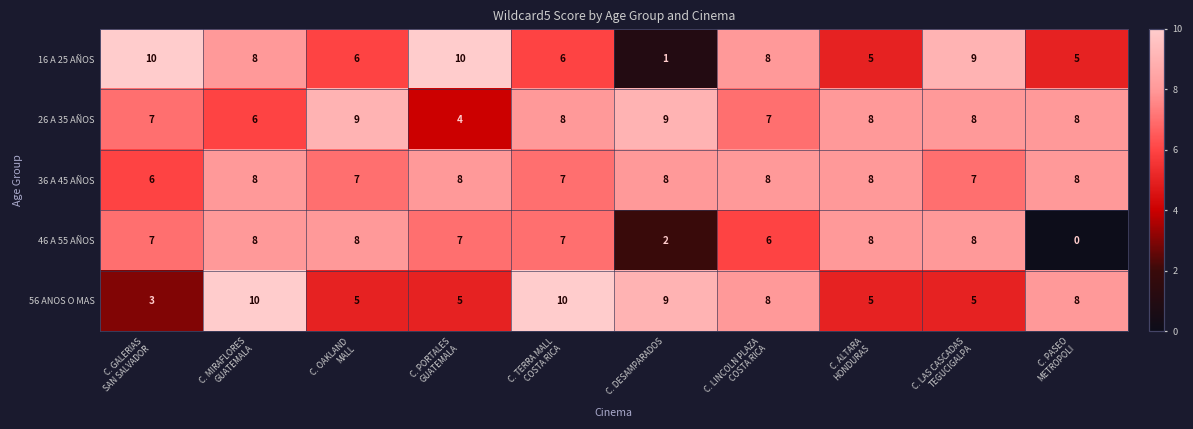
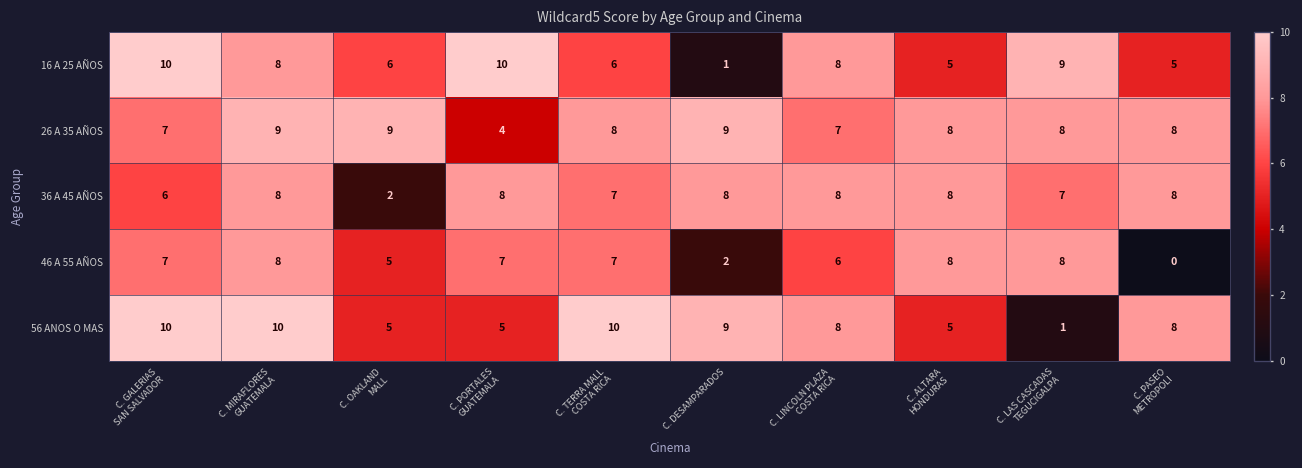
  {
    "16 A 25 AÑOS": {
      "C. GALERIAS SAN SALVADOR": 10,
      "C. MIRAFLORES GUATEMALA": 8,
      "C. OAKLAND MALL": 6,
      "C. PORTALES GUATEMALA": 10,
      "C. TERRA MALL COSTA RICA": 6,
      "C. DESAMPARADOS": 1,
      "C. LINCOLN PLAZA COSTA RICA": 8,
      "C. ALTARA HONDURAS": 5,
      "C. LAS CASCADAS TEGUCIGALPA": 9,
      "C. PASEO METROPOLI": 5
    },
    "26 A 35 AÑOS": {
      "C. GALERIAS SAN SALVADOR": 7,
-     "C. MIRAFLORES GUATEMALA": 6,
+     "C. MIRAFLORES GUATEMALA": 9,
      "C. OAKLAND MALL": 9,
      "C. PORTALES GUATEMALA": 4,
      "C. TERRA MALL COSTA RICA": 8,
      "C. DESAMPARADOS": 9,
      "C. LINCOLN PLAZA COSTA RICA": 7,
      "C. ALTARA HONDURAS": 8,
      "C. LAS CASCADAS TEGUCIGALPA": 8,
      "C. PASEO METROPOLI": 8
    },
    "36 A 45 AÑOS": {
      "C. GALERIAS SAN SALVADOR": 6,
      "C. MIRAFLORES GUATEMALA": 8,
-     "C. OAKLAND MALL": 7,
+     "C. OAKLAND MALL": 2,
      "C. PORTALES GUATEMALA": 8,
      "C. TERRA MALL COSTA RICA": 7,
      "C. DESAMPARADOS": 8,
      "C. LINCOLN PLAZA COSTA RICA": 8,
      "C. ALTARA HONDURAS": 8,
      "C. LAS CASCADAS TEGUCIGALPA": 7,
      "C. PASEO METROPOLI": 8
    },
    "46 A 55 AÑOS": {
      "C. GALERIAS SAN SALVADOR": 7,
      "C. MIRAFLORES GUATEMALA": 8,
-     "C. OAKLAND MALL": 8,
+     "C. OAKLAND MALL": 5,
      "C. PORTALES GUATEMALA": 7,
      "C. TERRA MALL COSTA RICA": 7,
      "C. DESAMPARADOS": 2,
      "C. LINCOLN PLAZA COSTA RICA": 6,
      "C. ALTARA HONDURAS": 8,
      "C. LAS CASCADAS TEGUCIGALPA": 8,
      "C. PASEO METROPOLI": 0
    },
    "56 ANOS O MAS": {
-     "C. GALERIAS SAN SALVADOR": 3,
+     "C. GALERIAS SAN SALVADOR": 10,
      "C. MIRAFLORES GUATEMALA": 10,
      "C. OAKLAND MALL": 5,
      "C. PORTALES GUATEMALA": 5,
      "C. TERRA MALL COSTA RICA": 10,
      "C. DESAMPARADOS": 9,
      "C. LINCOLN PLAZA COSTA RICA": 8,
      "C. ALTARA HONDURAS": 5,
-     "C. LAS CASCADAS TEGUCIGALPA": 5,
+     "C. LAS CASCADAS TEGUCIGALPA": 1,
      "C. PASEO METROPOLI": 8
    }
  }
